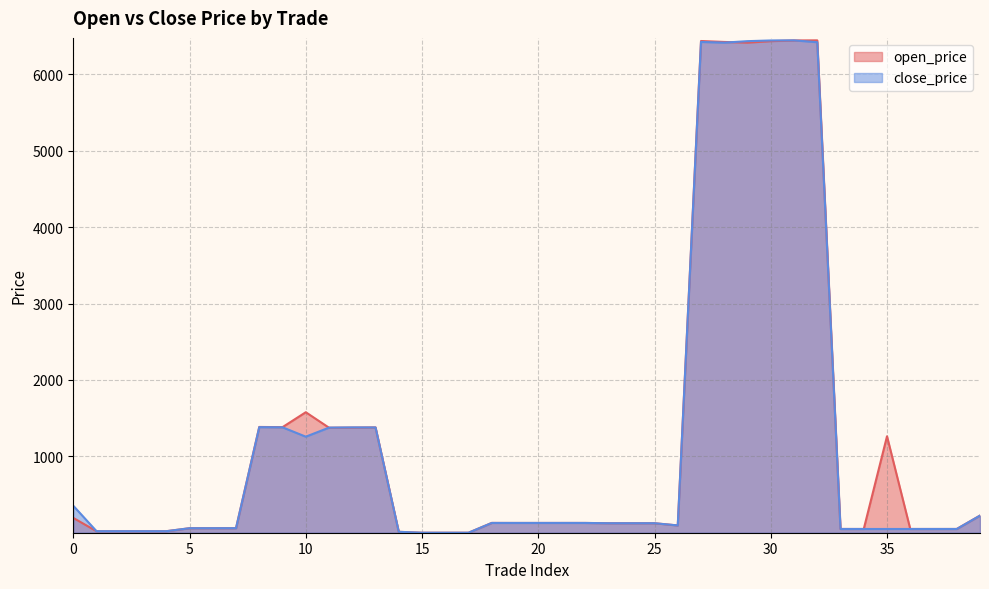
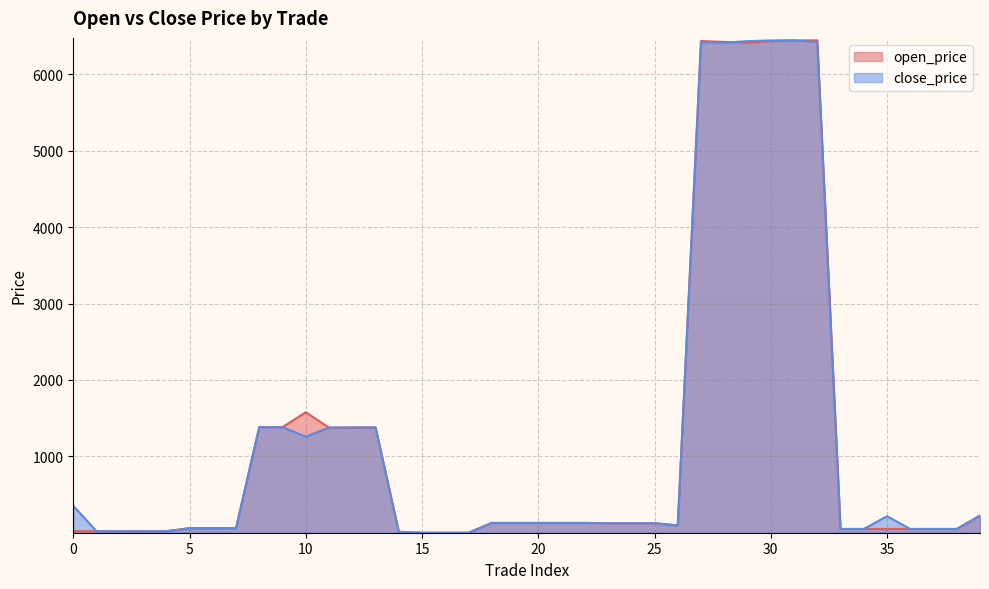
  {
    "open_price": {
-     "0": 200,
+     "0": 0,
      "10": 1600,
-     "35": 1300
+     "35": 0
    },
    "close_price": {
      "0": 400,
      "10": 1300,
-     "35": 0
+     "35": 200
    }
  }
